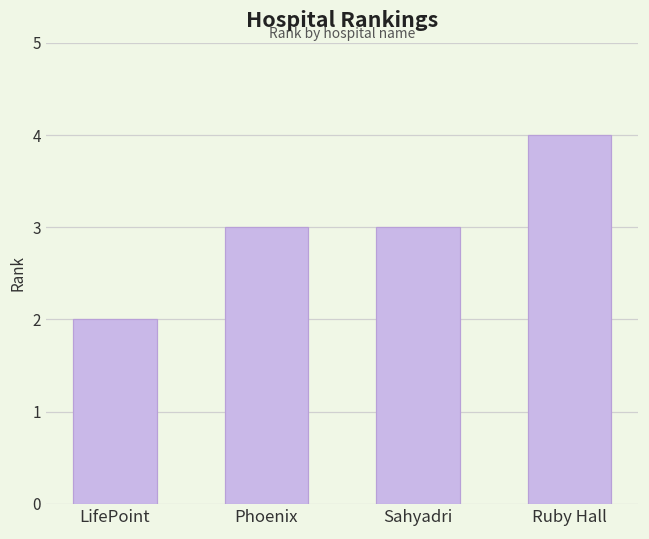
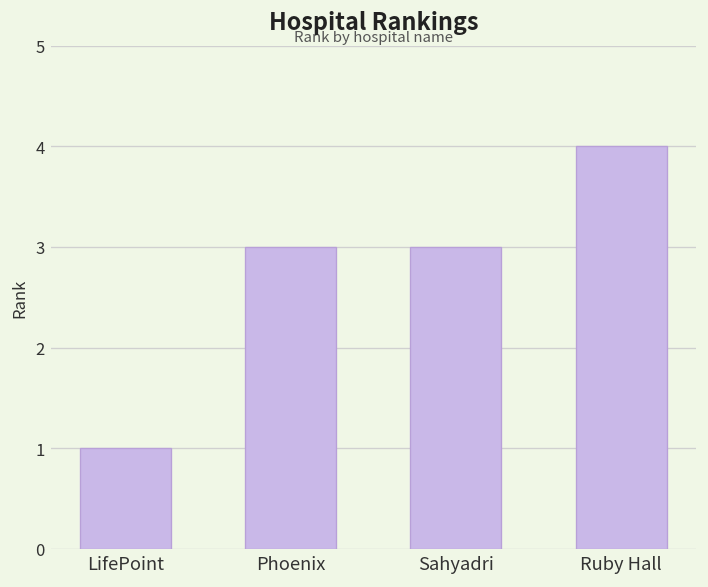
  {
-   "LifePoint": 2,
+   "LifePoint": 1,
    "Phoenix": 3,
    "Sahyadri": 3,
    "Ruby Hall": 4
  }
